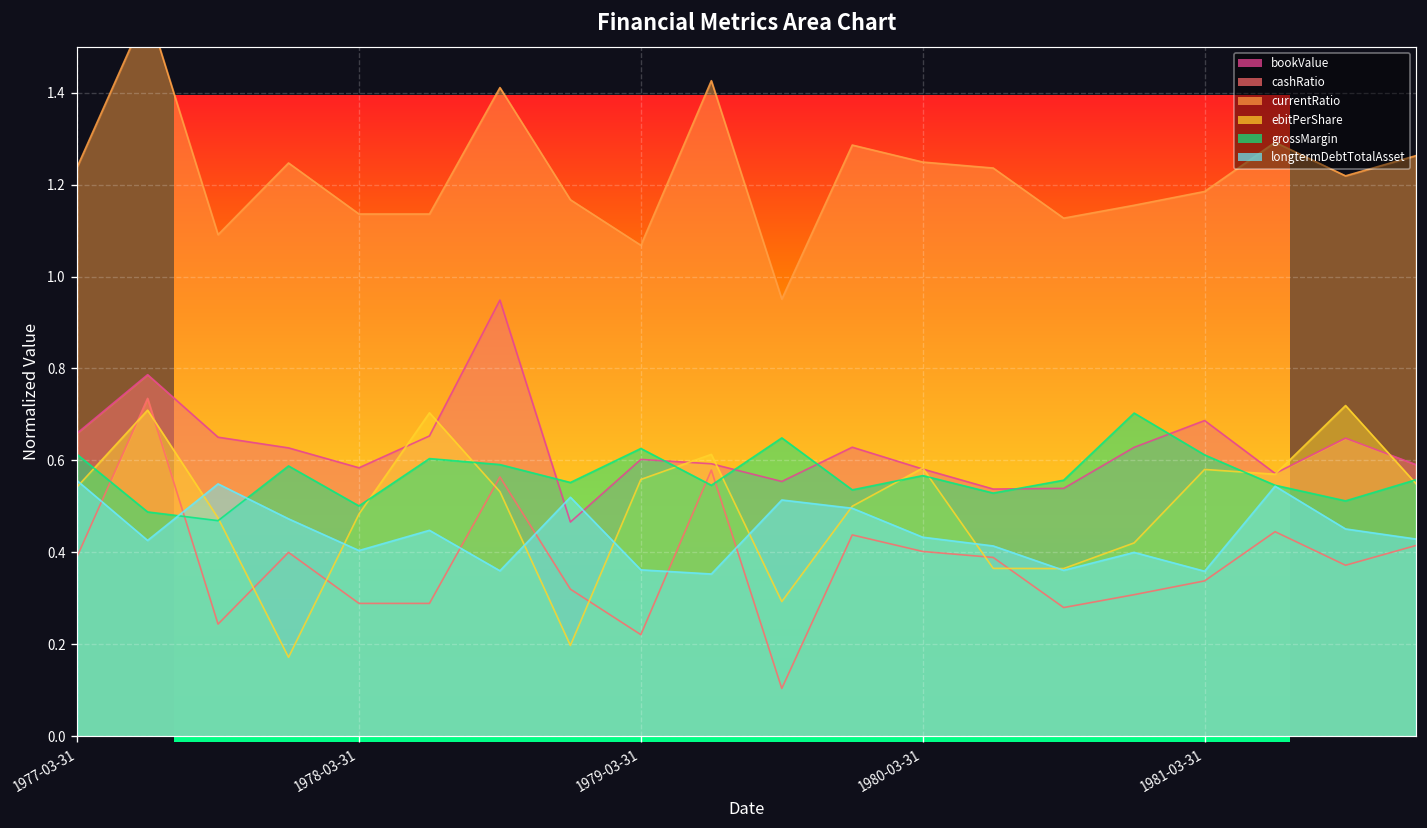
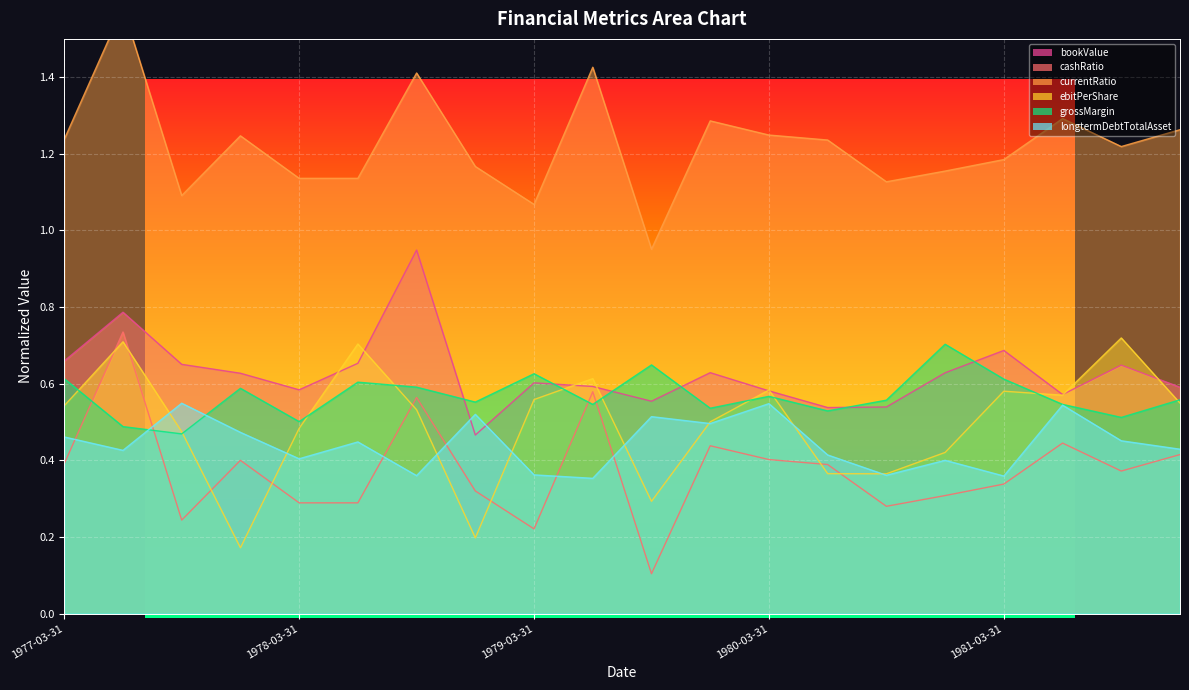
  {
    "grossMargin": {
      "1977-03-31": 0.61,
      "1978-03-31": 0.50,
      "1979-03-31": 0.63,
      "1980-03-31": 0.57,
      "1981-03-31": 0.61
    },
    "longtermDebtTotalAsset": {
-     "1977-03-31": 0.56,
+     "1977-03-31": 0.46,
      "1978-03-31": 0.40,
      "1979-03-31": 0.36,
-     "1980-03-31": 0.43,
+     "1980-03-31": 0.55,
      "1981-03-31": 0.36
    }
  }
